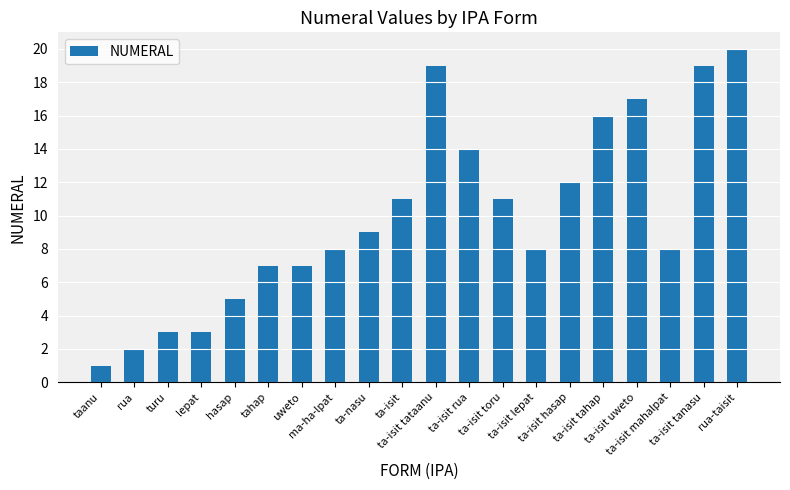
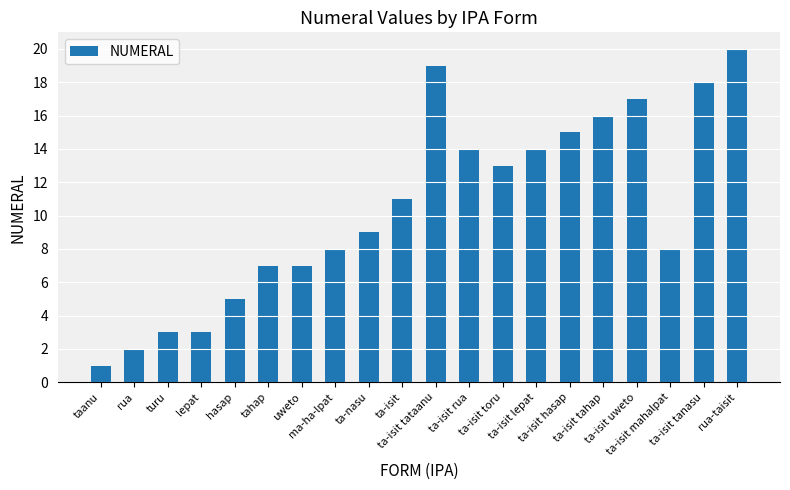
  {
    "taanu": 1,
    "rua": 2,
    "turu": 3,
    "lepat": 3,
    "hasap": 5,
    "tahap": 7,
    "uweto": 7,
    "ma-ha-lpat": 8,
    "ta-nasu": 9,
    "ta-isit": 11,
    "ta-isit tataanu": 19,
    "ta-isit rua": 14,
-   "ta-isit toru": 11,
-   "ta-isit lepat": 8,
-   "ta-isit hasap": 12,
+   "ta-isit toru": 13,
+   "ta-isit lepat": 14,
+   "ta-isit hasap": 15,
    "ta-isit tahap": 16,
    "ta-isit uweto": 17,
    "ta-isit mahalpat": 8,
-   "ta-isit tanasu": 19,
+   "ta-isit tanasu": 18,
    "rua-taisit": 20
  }
